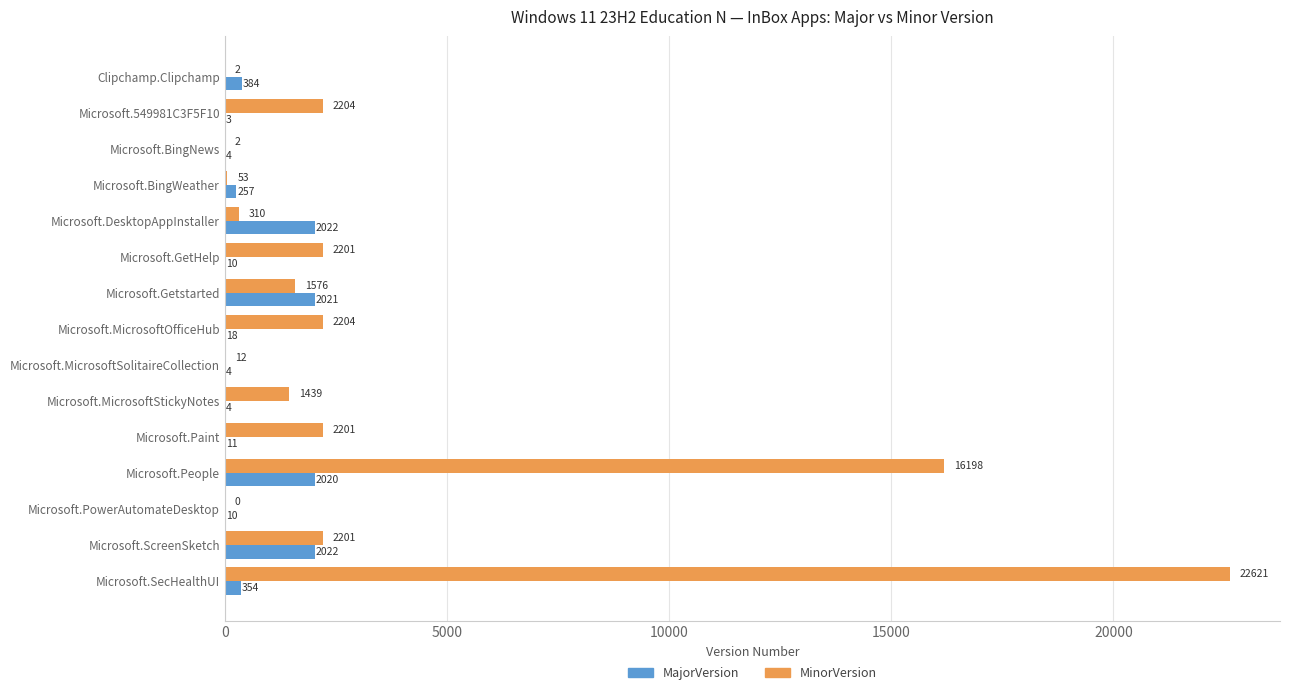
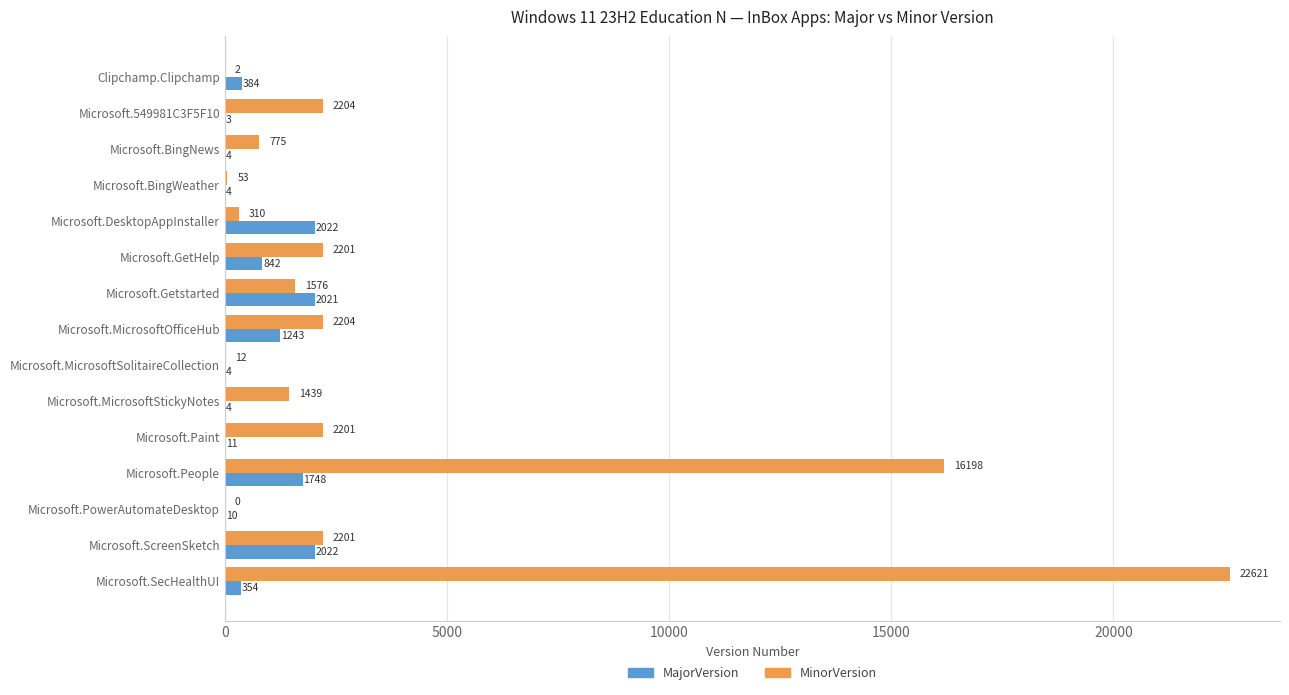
  {
    "MajorVersion": {
      "Clipchamp.Clipchamp": 384,
      "Microsoft.549981C3F5F10": 3,
      "Microsoft.BingNews": 4,
-     "Microsoft.BingWeather": 257,
+     "Microsoft.BingWeather": 4,
      "Microsoft.DesktopAppInstaller": 2022,
-     "Microsoft.GetHelp": 10,
+     "Microsoft.GetHelp": 842,
      "Microsoft.Getstarted": 2021,
-     "Microsoft.MicrosoftOfficeHub": 18,
+     "Microsoft.MicrosoftOfficeHub": 1243,
      "Microsoft.MicrosoftSolitaireCollection": 4,
      "Microsoft.MicrosoftStickyNotes": 4,
      "Microsoft.Paint": 11,
-     "Microsoft.People": 2020,
+     "Microsoft.People": 1748,
      "Microsoft.PowerAutomateDesktop": 10,
      "Microsoft.ScreenSketch": 2022,
      "Microsoft.SecHealthUI": 354
    },
    "MinorVersion": {
      "Clipchamp.Clipchamp": 2,
      "Microsoft.549981C3F5F10": 2204,
-     "Microsoft.BingNews": 2,
+     "Microsoft.BingNews": 775,
      "Microsoft.BingWeather": 53,
      "Microsoft.DesktopAppInstaller": 310,
      "Microsoft.GetHelp": 2201,
      "Microsoft.Getstarted": 1576,
      "Microsoft.MicrosoftOfficeHub": 2204,
      "Microsoft.MicrosoftSolitaireCollection": 12,
      "Microsoft.MicrosoftStickyNotes": 1439,
      "Microsoft.Paint": 2201,
      "Microsoft.People": 16198,
      "Microsoft.PowerAutomateDesktop": 0,
      "Microsoft.ScreenSketch": 2201,
      "Microsoft.SecHealthUI": 22621
    }
  }
